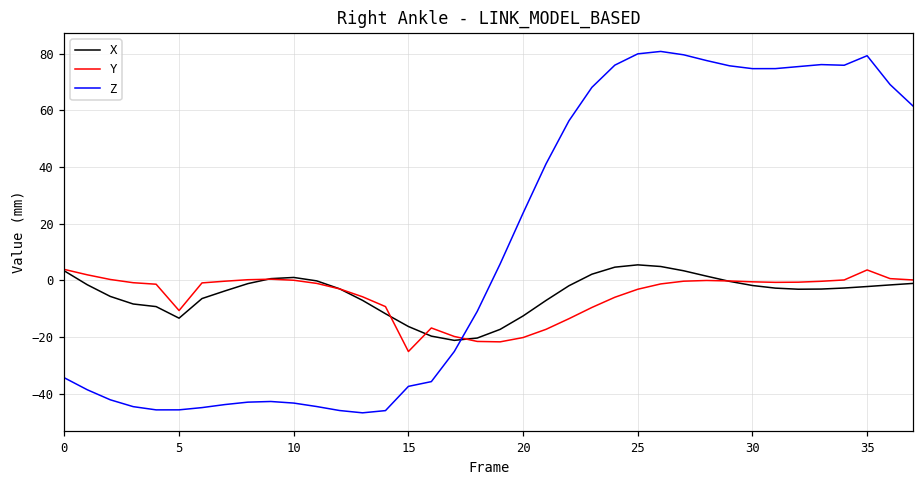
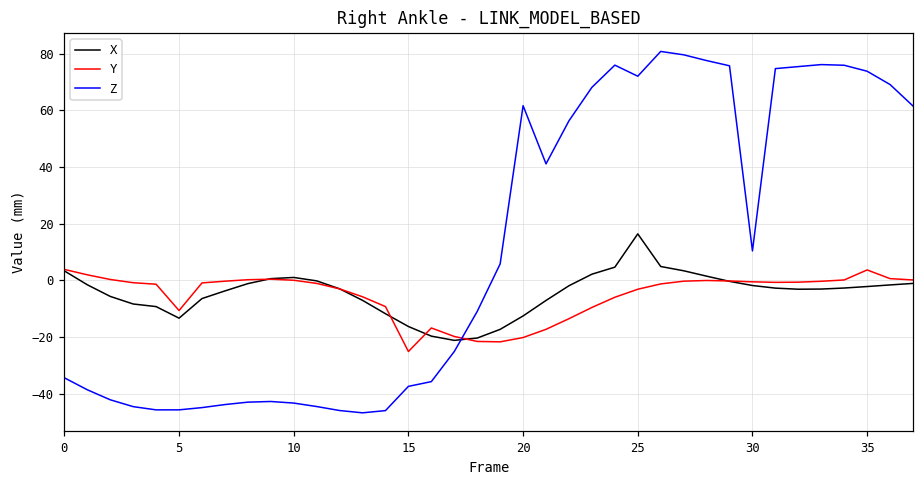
  {
    "X": {
      "5": -13,
      "10": 1,
      "15": -16,
      "20": -13,
-     "25": 5,
+     "25": 16,
      "30": -2,
      "35": -2
    },
    "Y": {
      "5": -11,
      "10": 0,
      "15": -25,
      "20": -20,
      "25": -3,
      "30": -1,
      "35": 4
    },
    "Z": {
      "0": -34,
      "5": -46,
      "10": -43,
      "15": -37,
-     "20": 24,
-     "25": 80,
-     "30": 75,
-     "35": 79
+     "20": 62,
+     "25": 72,
+     "30": 10,
+     "35": 74
    }
  }
